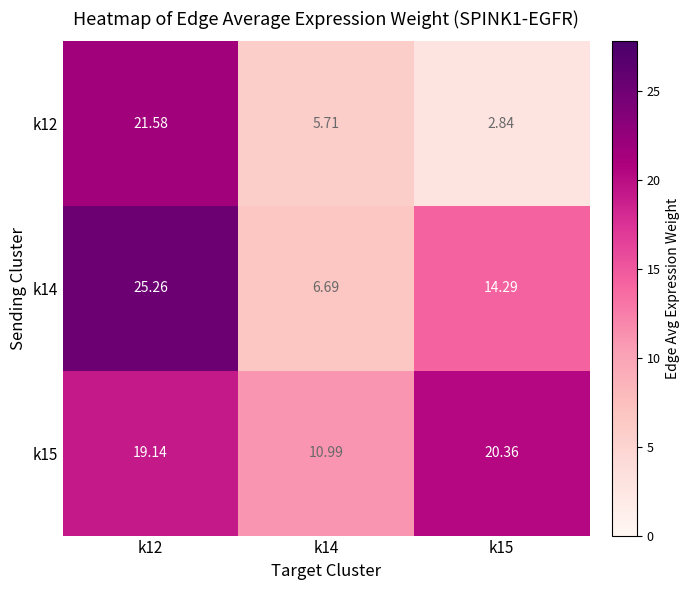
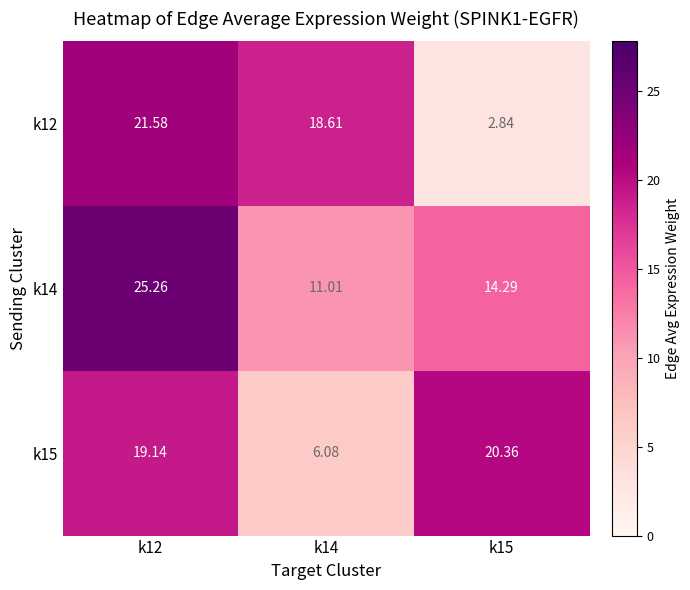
  {
    "k12": {
      "k12": 21.58,
-     "k14": 5.71,
+     "k14": 18.61,
      "k15": 2.84
    },
    "k14": {
      "k12": 25.26,
-     "k14": 6.69,
+     "k14": 11.01,
      "k15": 14.29
    },
    "k15": {
      "k12": 19.14,
-     "k14": 10.99,
+     "k14": 6.08,
      "k15": 20.36
    }
  }
